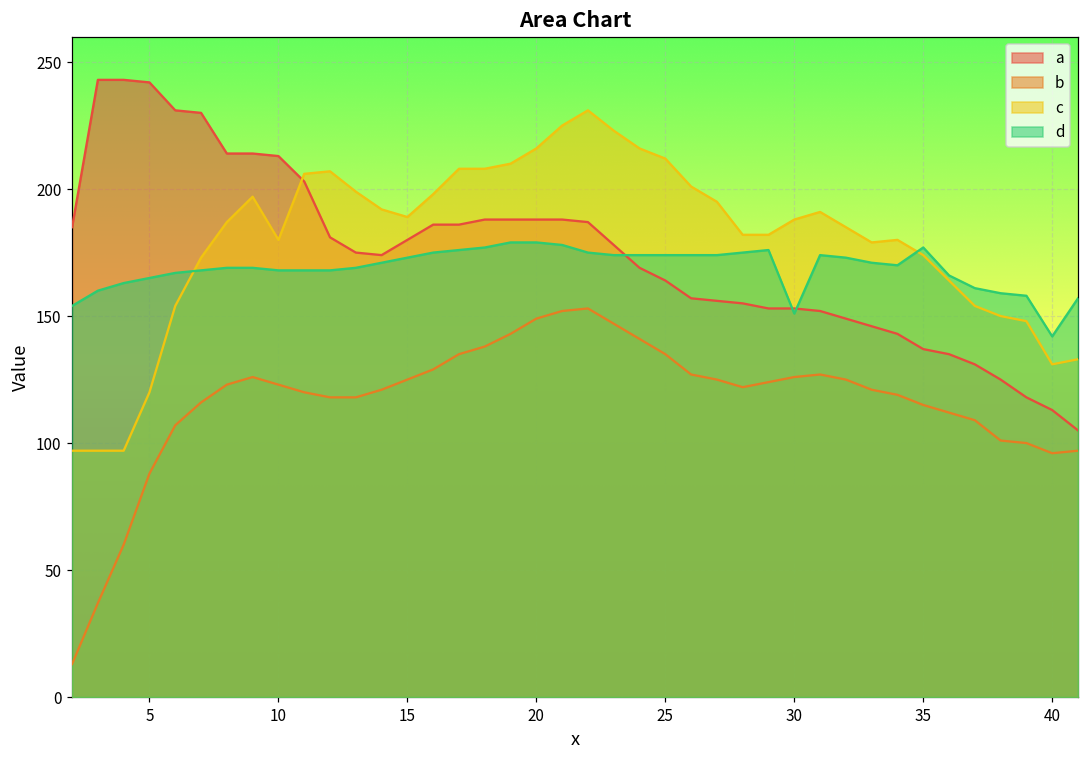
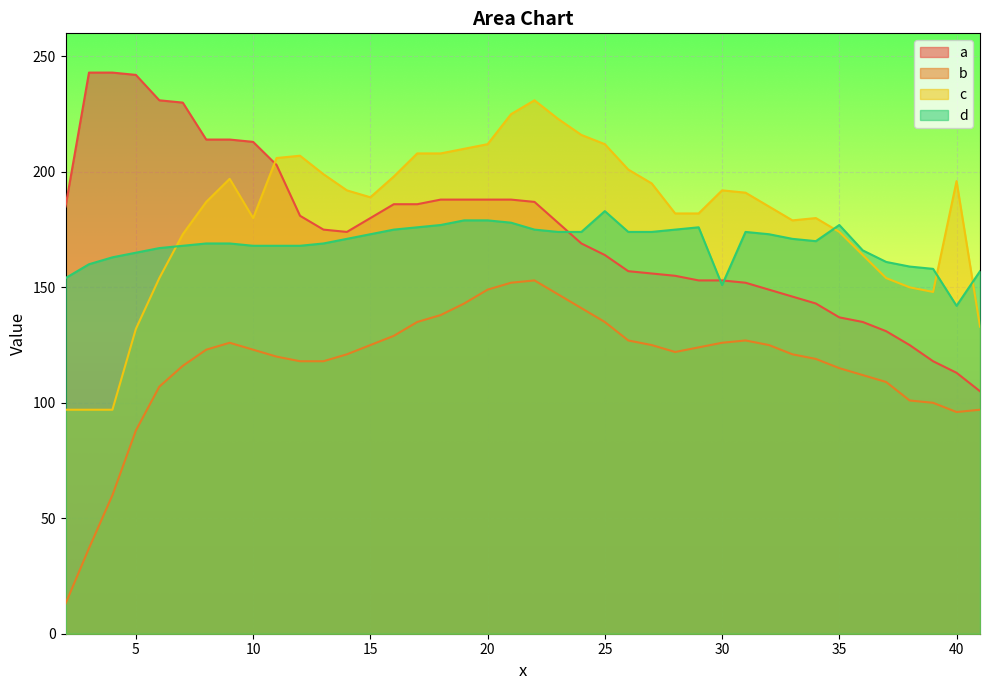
  {
    "c": {
-     "5": 120,
+     "5": 132,
      "10": 180,
      "15": 189,
-     "20": 216,
+     "20": 212,
      "25": 212,
-     "30": 188,
+     "30": 192,
      "35": 174,
-     "40": 131
+     "40": 196
    },
    "d": {
      "5": 165,
      "10": 168,
      "15": 173,
      "20": 179,
-     "25": 174,
+     "25": 183,
      "30": 151,
      "35": 177,
      "40": 142
    }
  }
